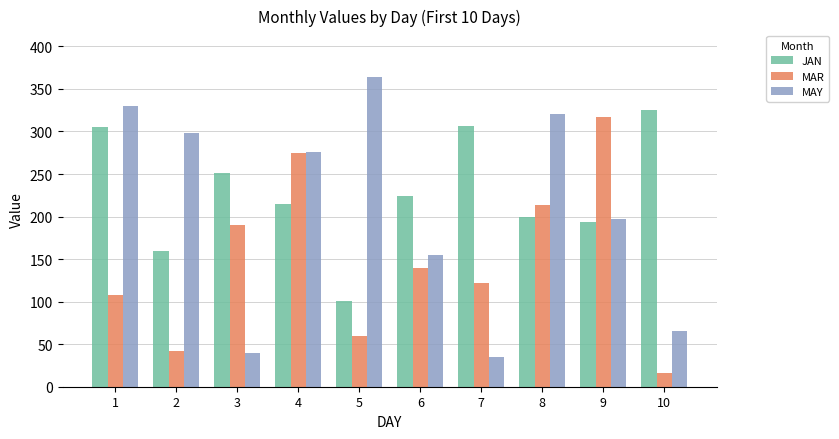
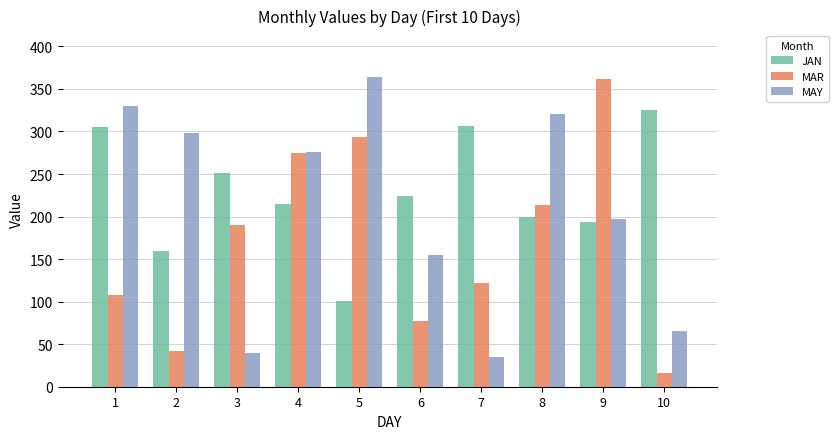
  {
    "MAR": {
      "1": 110,
      "2": 40,
      "3": 190,
      "4": 280,
-     "5": 60,
-     "6": 140,
+     "5": 290,
+     "6": 80,
      "7": 120,
      "8": 210,
-     "9": 320,
+     "9": 360,
      "10": 20
    }
  }
